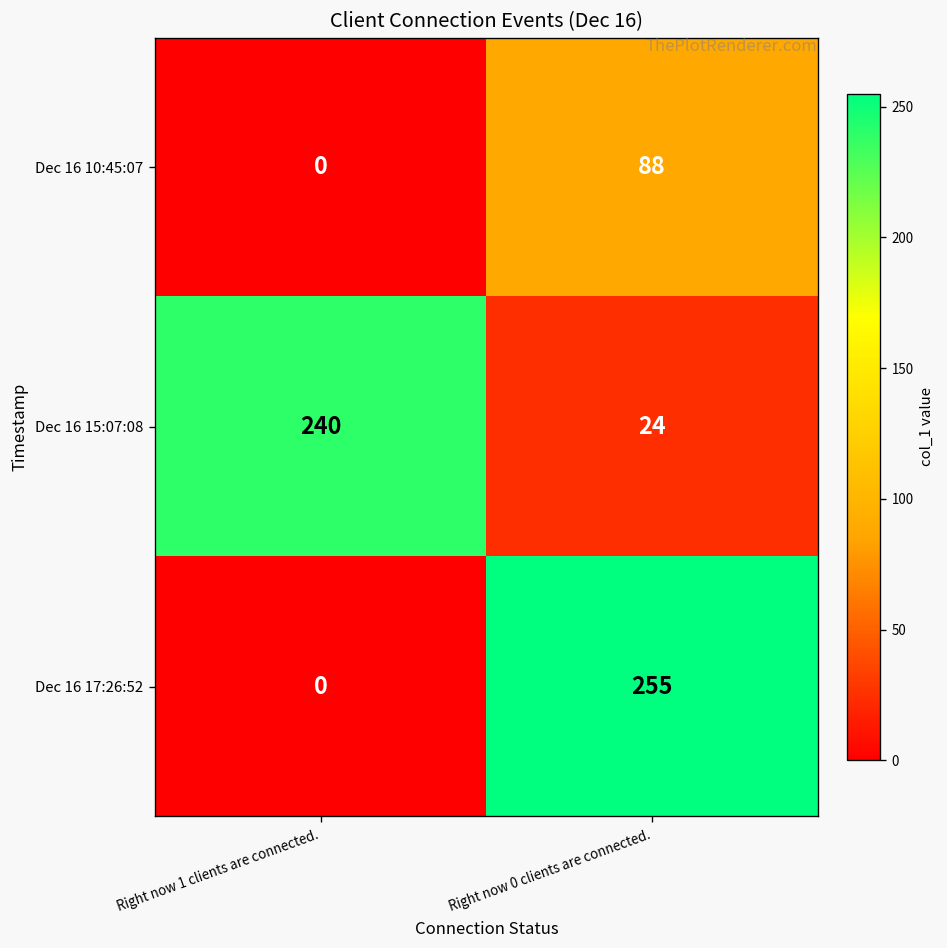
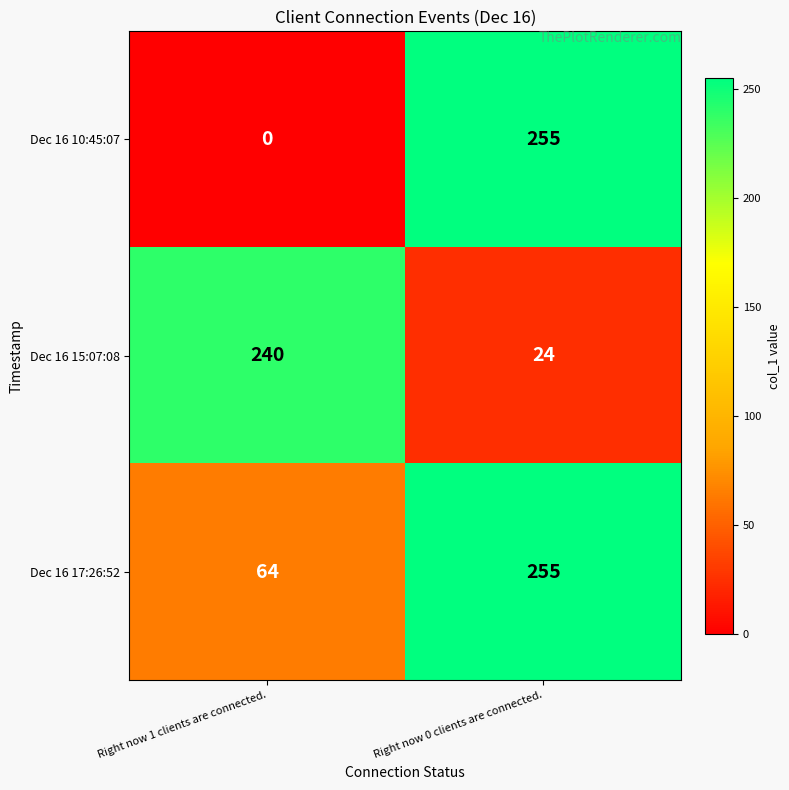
  {
    "Dec 16 10:45:07": {
      "Right now 1 clients are connected.": 0,
-     "Right now 0 clients are connected.": 88
+     "Right now 0 clients are connected.": 255
    },
    "Dec 16 15:07:08": {
      "Right now 1 clients are connected.": 240,
      "Right now 0 clients are connected.": 24
    },
    "Dec 16 17:26:52": {
-     "Right now 1 clients are connected.": 0,
+     "Right now 1 clients are connected.": 64,
      "Right now 0 clients are connected.": 255
    }
  }
